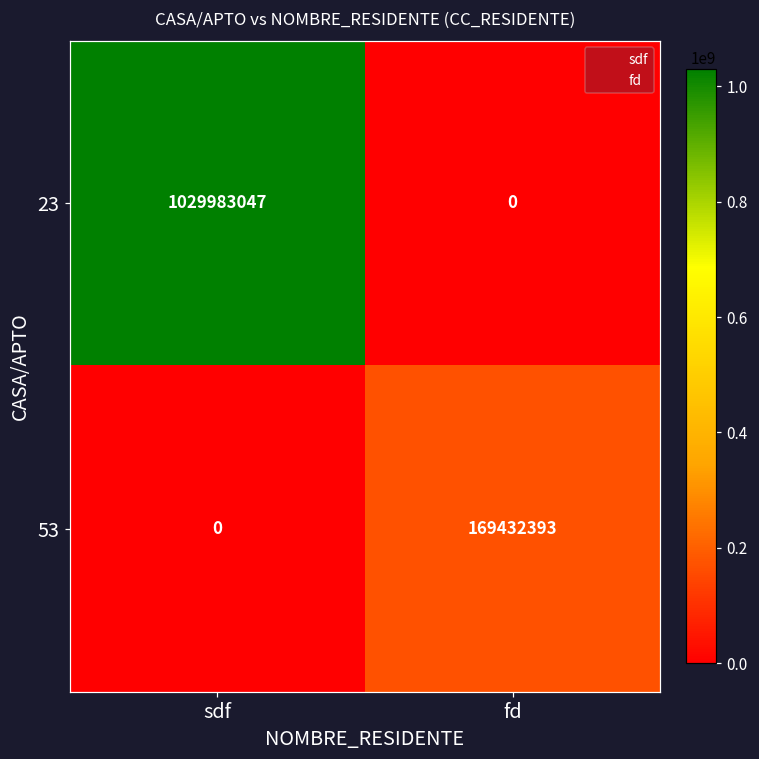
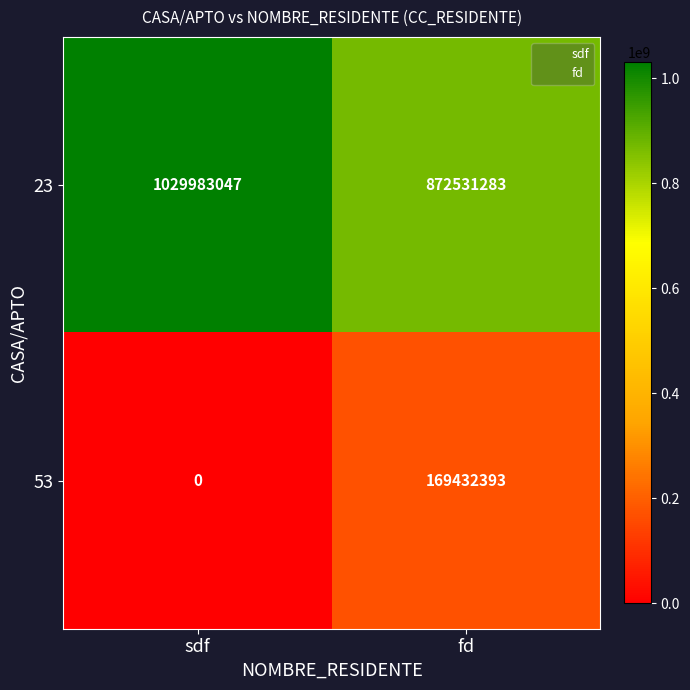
  {
    "23": {
      "sdf": 1029983047,
-     "fd": 0
+     "fd": 872531283
    },
    "53": {
      "sdf": 0,
      "fd": 169432393
    }
  }
